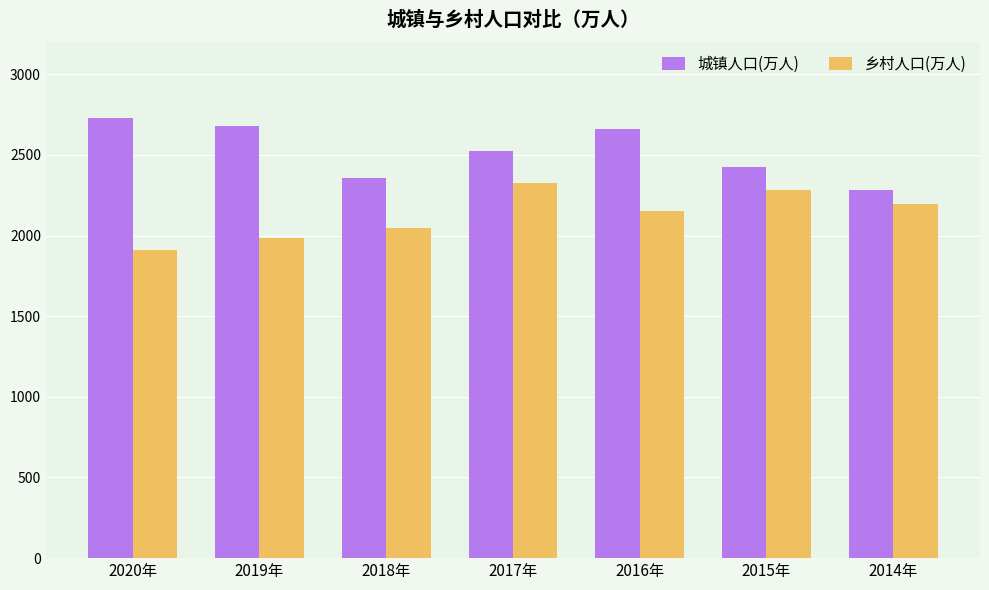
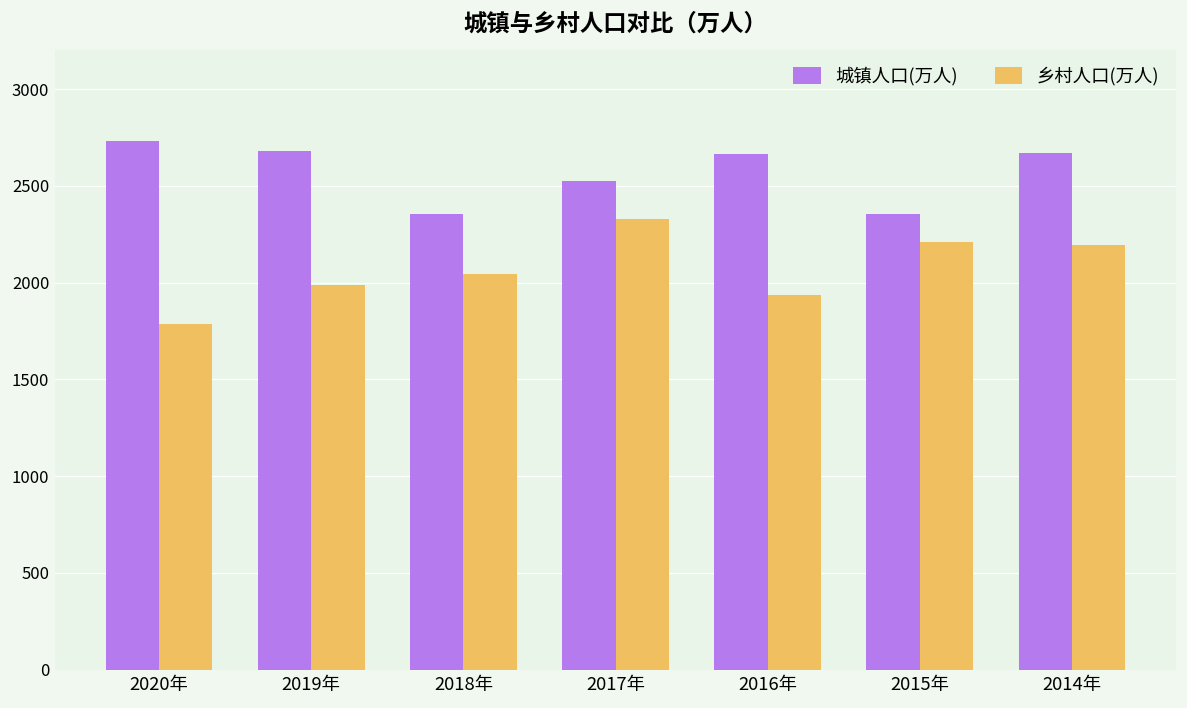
  {
    "城镇人口(万人)": {
      "2020年": 2730,
      "2019年": 2680,
      "2018年": 2360,
      "2017年": 2520,
      "2016年": 2660,
-     "2015年": 2430,
-     "2014年": 2280
+     "2015年": 2360,
+     "2014年": 2670
    },
    "乡村人口(万人)": {
-     "2020年": 1910,
+     "2020年": 1790,
      "2019年": 1990,
      "2018年": 2040,
      "2017年": 2330,
-     "2016年": 2150,
-     "2015年": 2280,
+     "2016年": 1940,
+     "2015年": 2210,
      "2014年": 2200
    }
  }
